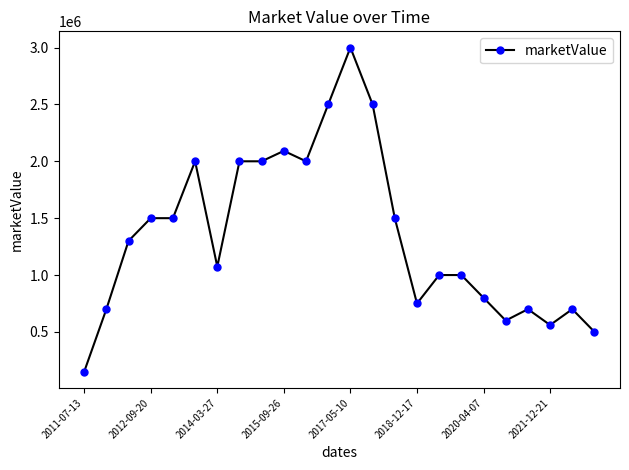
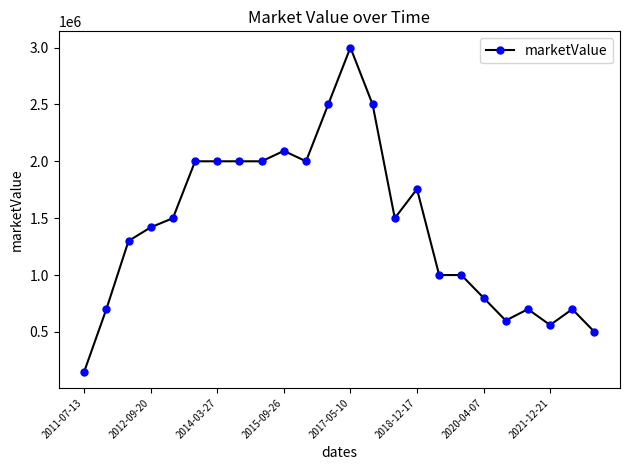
  {
    "2011-07-13": 150000,
-   "2012-09-20": 1500000,
-   "2014-03-27": 1070000,
+   "2012-09-20": 1420000,
+   "2014-03-27": 2000000,
    "2015-09-26": 2090000,
    "2017-05-10": 3000000,
-   "2018-12-17": 750000,
+   "2018-12-17": 1760000,
    "2020-04-07": 800000,
    "2021-12-21": 560000
  }
